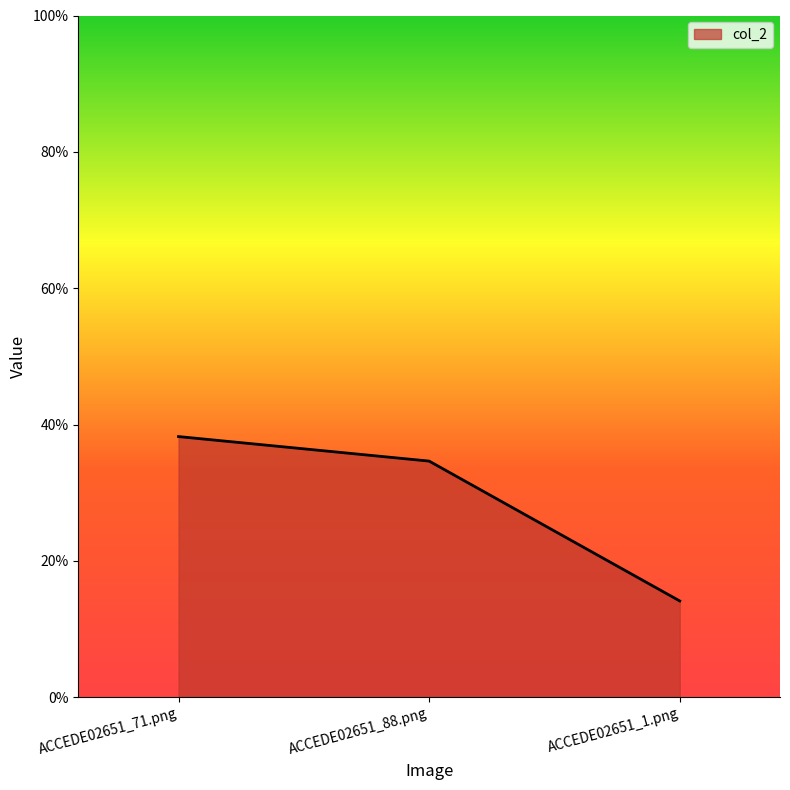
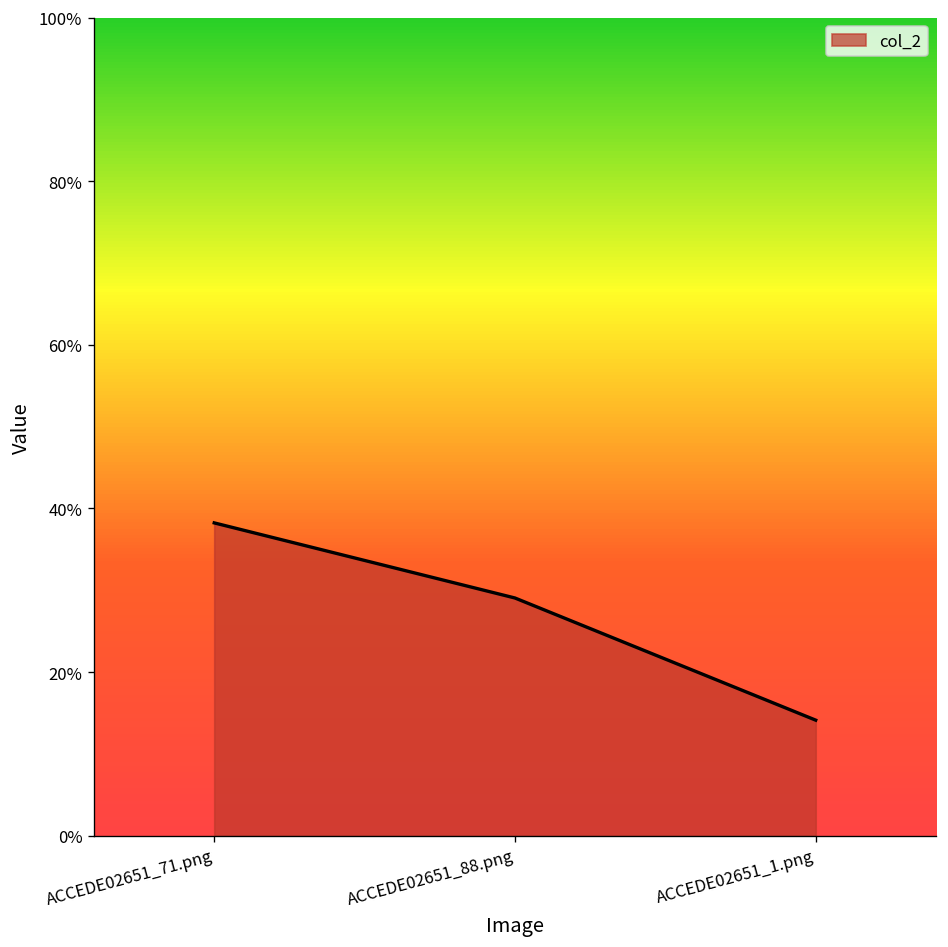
  {
    "ACCEDE02651_71.png": "38%",
-   "ACCEDE02651_88.png": "35%",
+   "ACCEDE02651_88.png": "29%",
    "ACCEDE02651_1.png": "14%"
  }
